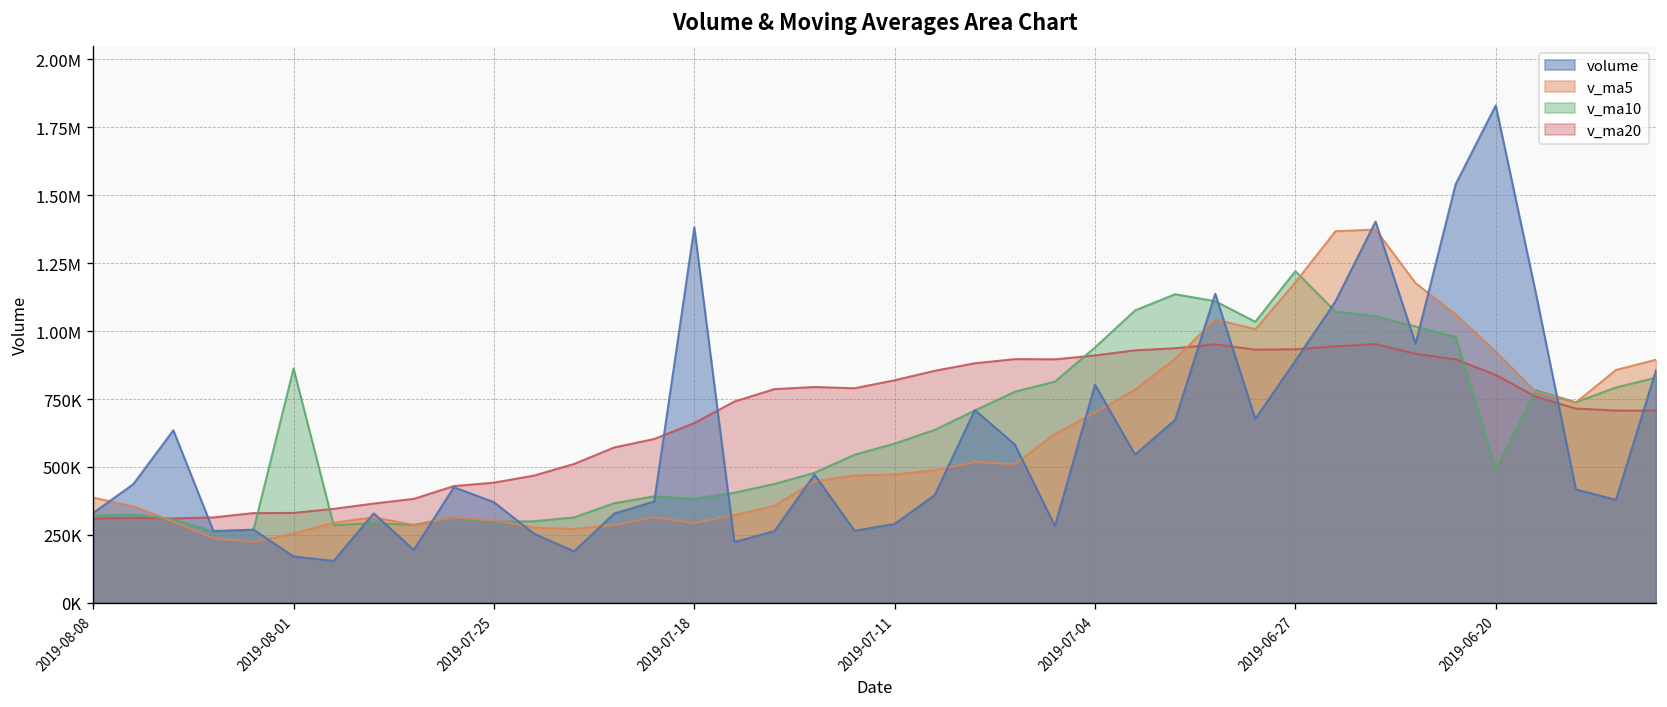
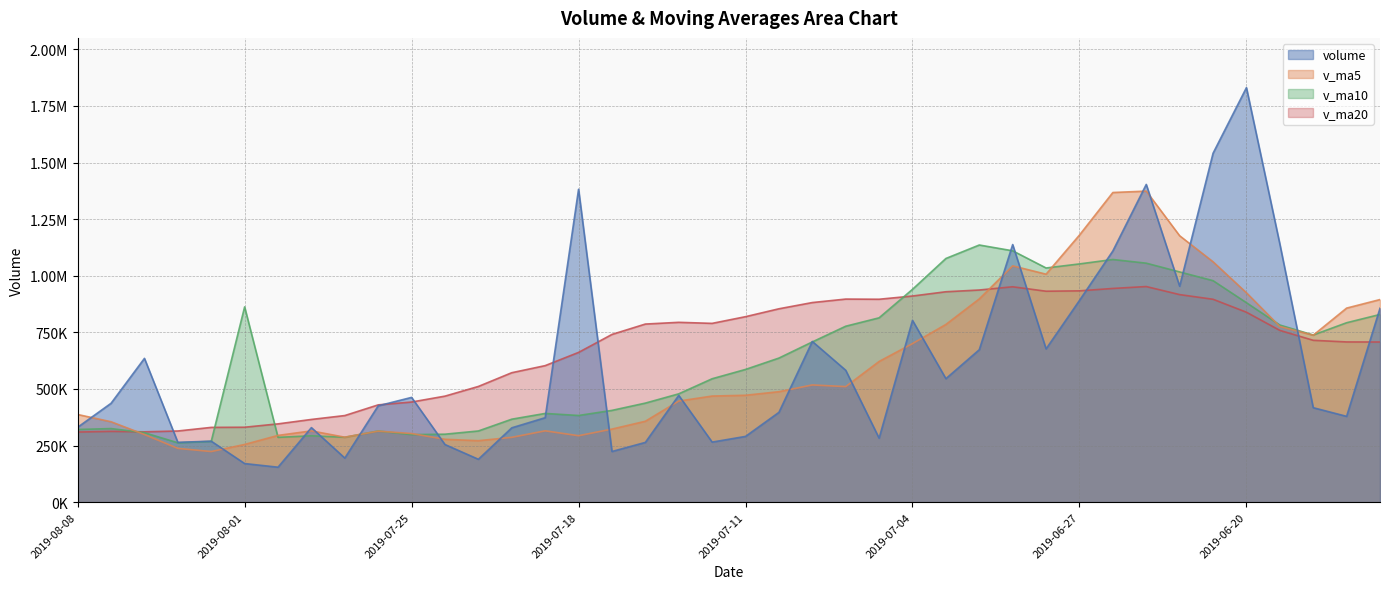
  {
    "v_ma10": {
      "2019-08-01": 860000,
      "2019-07-18": 380000,
      "2019-07-11": 590000,
      "2019-07-04": 940000,
-     "2019-06-27": 1220000,
-     "2019-06-20": 490000
+     "2019-06-27": 1050000,
+     "2019-06-20": 880000
    },
    "volume": {
      "2019-08-01": 170000,
-     "2019-07-25": 370000,
+     "2019-07-25": 460000,
      "2019-07-18": 1380000,
      "2019-07-11": 290000,
      "2019-07-04": 800000,
      "2019-06-27": 890000,
      "2019-06-20": 1830000
    }
  }
